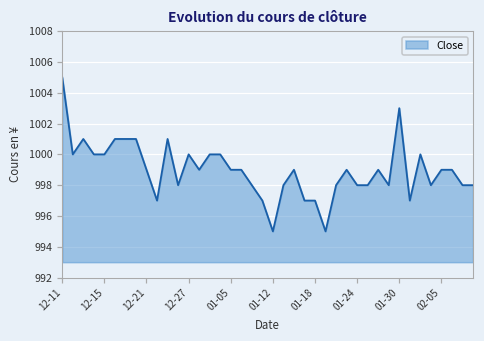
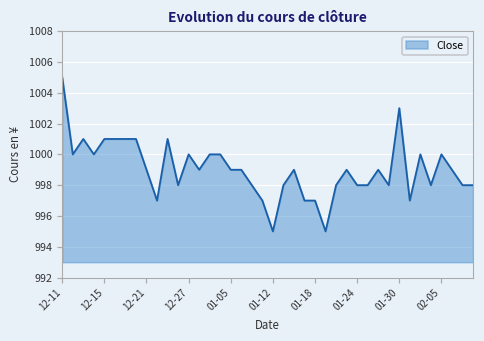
  {
    "12-11": 1005,
-   "12-15": 1000,
+   "12-15": 1001,
    "12-21": 999,
    "12-27": 1000,
    "01-05": 999,
    "01-12": 995,
    "01-18": 997,
    "01-24": 998,
    "01-30": 1003,
-   "02-05": 999
+   "02-05": 1000
  }
